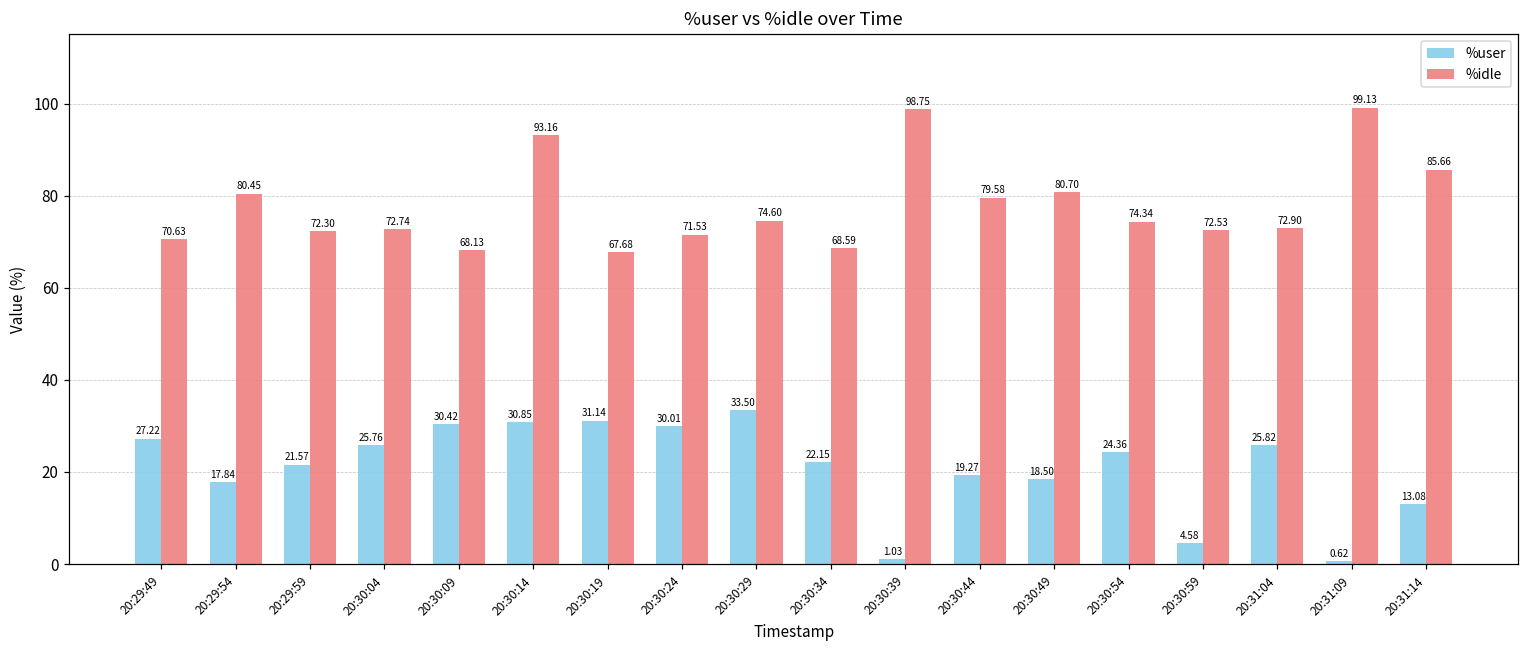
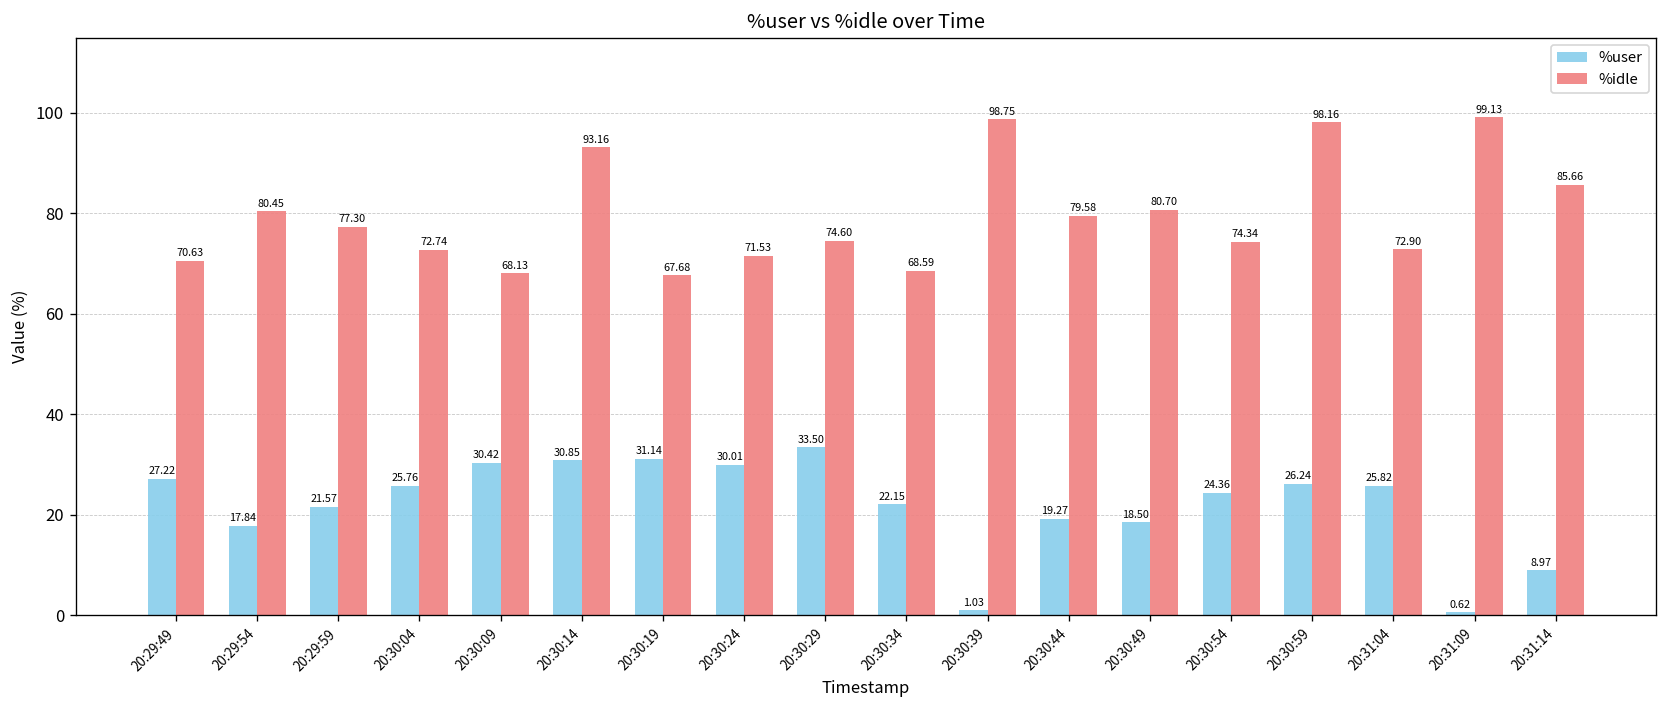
  {
    "%user": {
      "20:29:49": 27.22,
      "20:29:54": 17.84,
      "20:29:59": 21.57,
      "20:30:04": 25.76,
      "20:30:09": 30.42,
      "20:30:14": 30.85,
      "20:30:19": 31.14,
      "20:30:24": 30.01,
      "20:30:29": 33.50,
      "20:30:34": 22.15,
      "20:30:39": 1.03,
      "20:30:44": 19.27,
      "20:30:49": 18.50,
      "20:30:54": 24.36,
-     "20:30:59": 4.58,
+     "20:30:59": 26.24,
      "20:31:04": 25.82,
      "20:31:09": 0.62,
-     "20:31:14": 13.08
+     "20:31:14": 8.97
    },
    "%idle": {
      "20:29:49": 70.63,
      "20:29:54": 80.45,
-     "20:29:59": 72.30,
+     "20:29:59": 77.30,
      "20:30:04": 72.74,
      "20:30:09": 68.13,
      "20:30:14": 93.16,
      "20:30:19": 67.68,
      "20:30:24": 71.53,
      "20:30:29": 74.60,
      "20:30:34": 68.59,
      "20:30:39": 98.75,
      "20:30:44": 79.58,
      "20:30:49": 80.70,
      "20:30:54": 74.34,
-     "20:30:59": 72.53,
+     "20:30:59": 98.16,
      "20:31:04": 72.90,
      "20:31:09": 99.13,
      "20:31:14": 85.66
    }
  }
